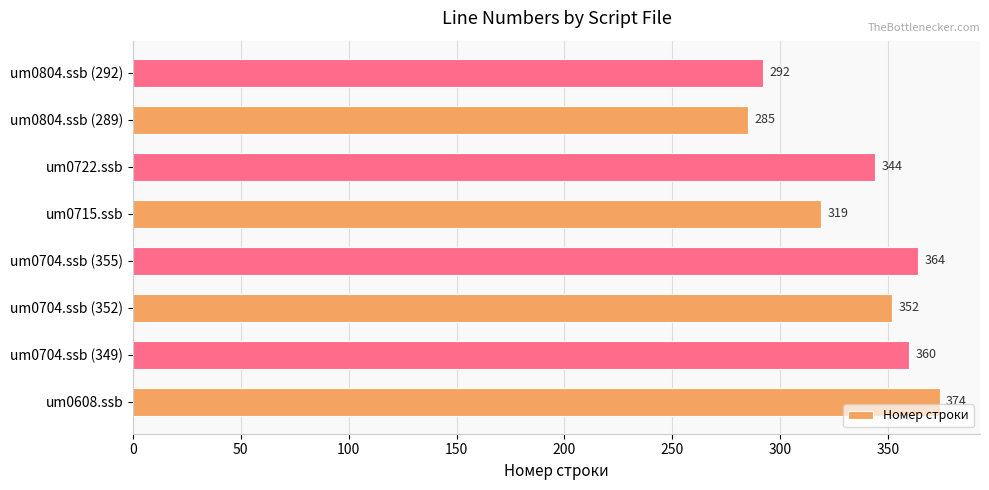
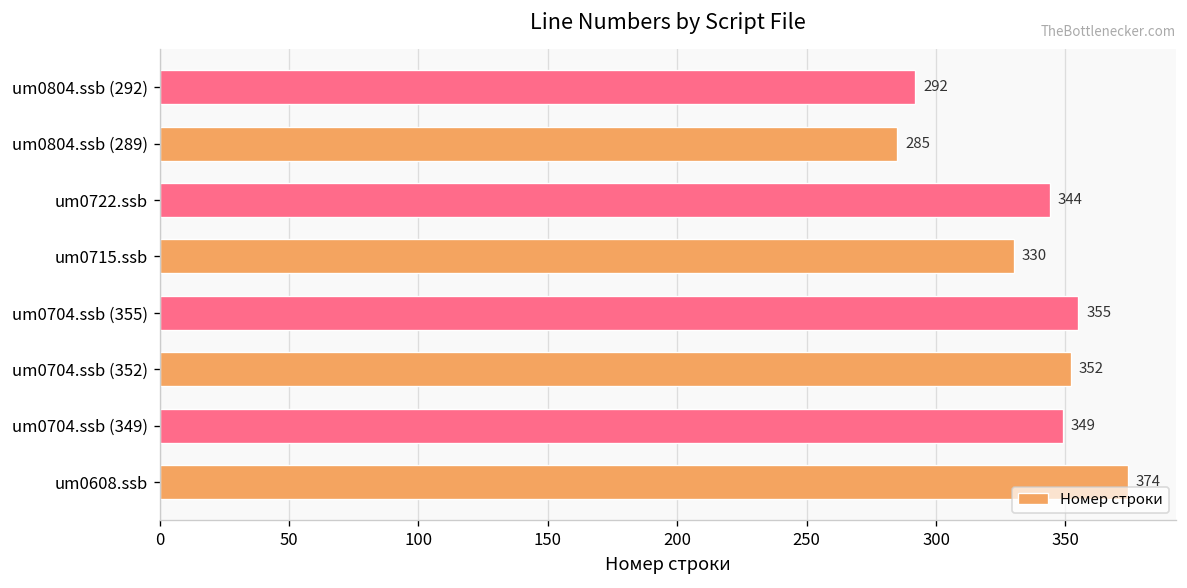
  {
    "um0804.ssb (292)": 292,
    "um0804.ssb (289)": 285,
    "um0722.ssb": 344,
-   "um0715.ssb": 319,
-   "um0704.ssb (355)": 364,
+   "um0715.ssb": 330,
+   "um0704.ssb (355)": 355,
    "um0704.ssb (352)": 352,
-   "um0704.ssb (349)": 360
+   "um0704.ssb (349)": 349
  }
